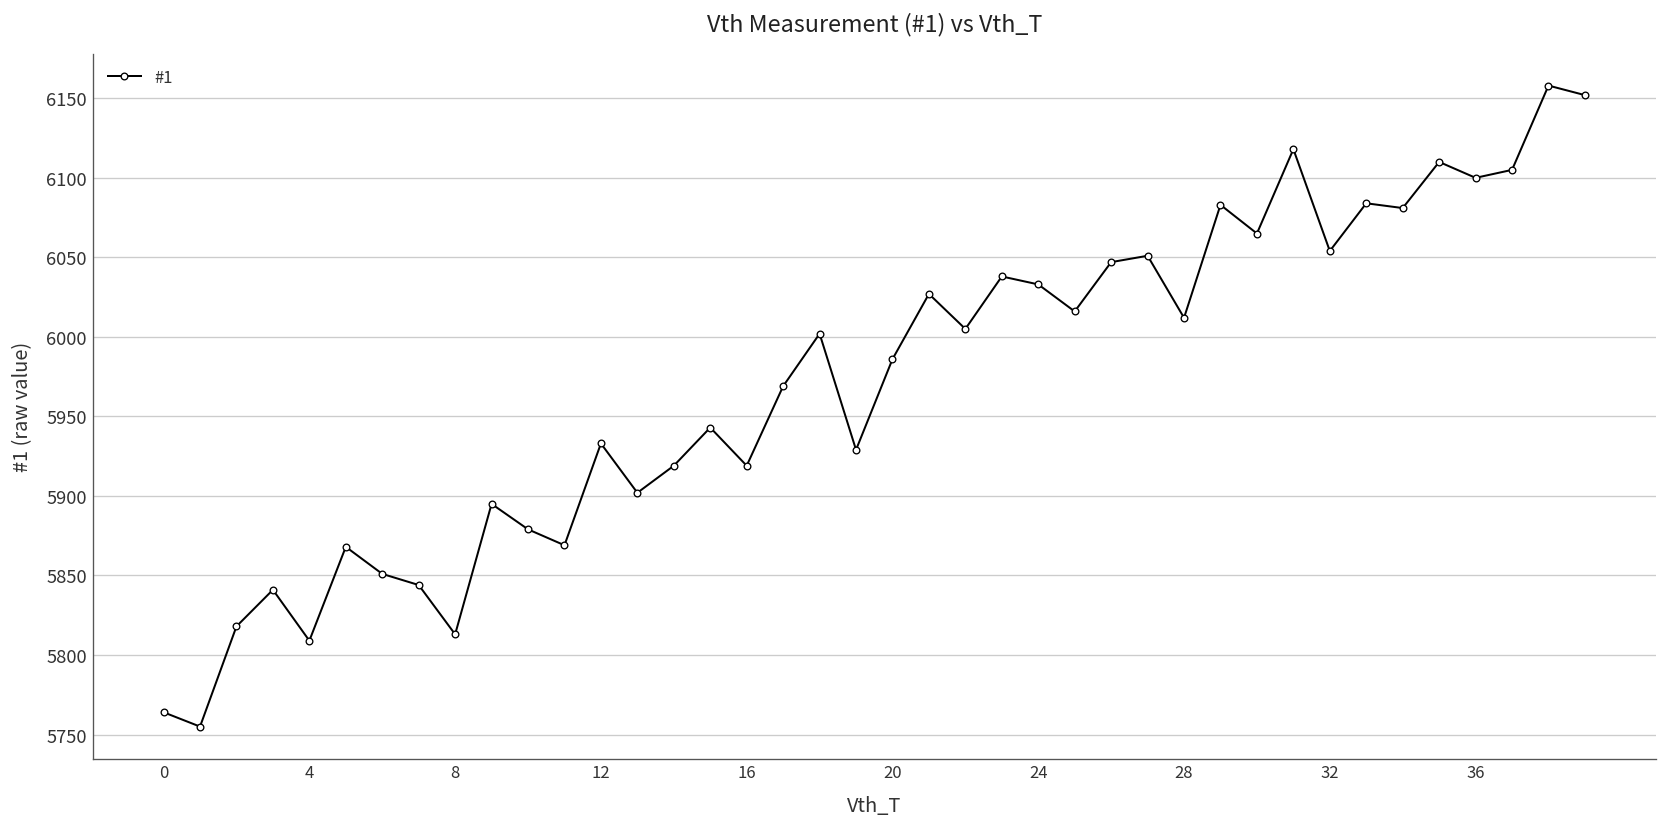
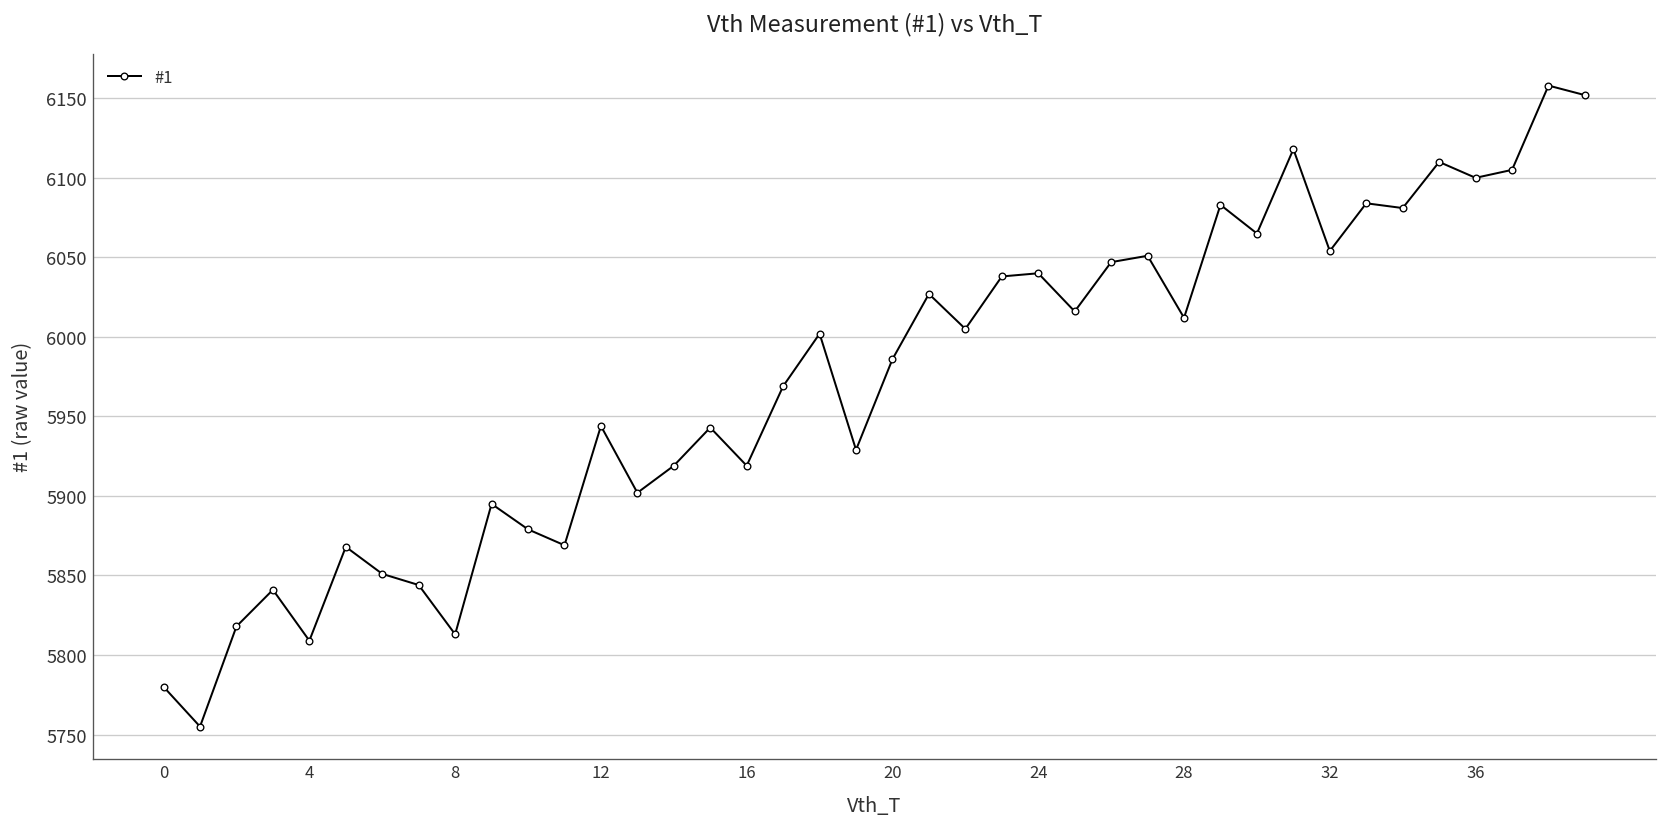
  {
-   "0": 5764,
+   "0": 5780,
    "4": 5809,
    "8": 5813,
-   "12": 5933,
+   "12": 5944,
    "16": 5919,
    "20": 5986,
-   "24": 6033,
+   "24": 6040,
    "28": 6012,
    "32": 6054,
    "36": 6100
  }
